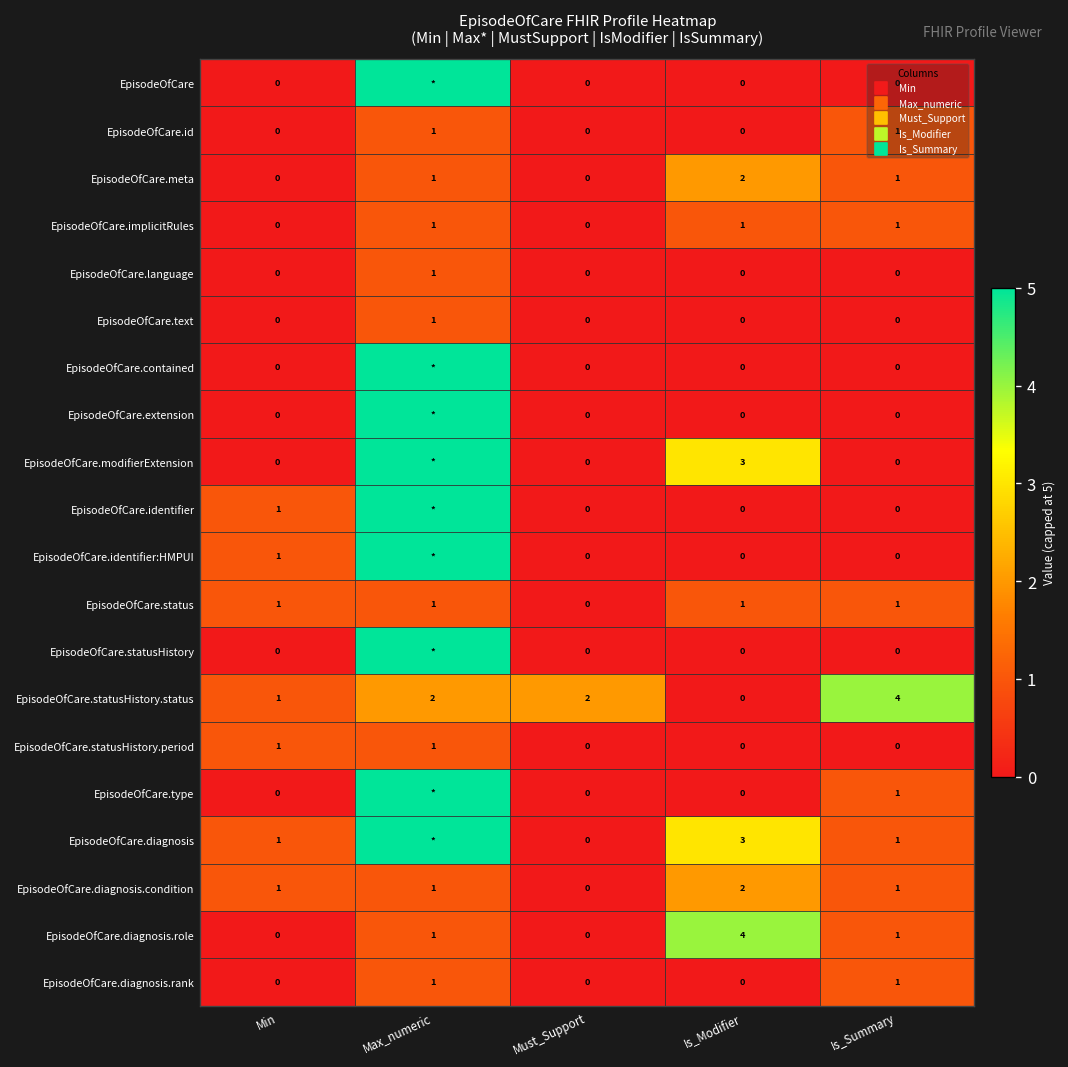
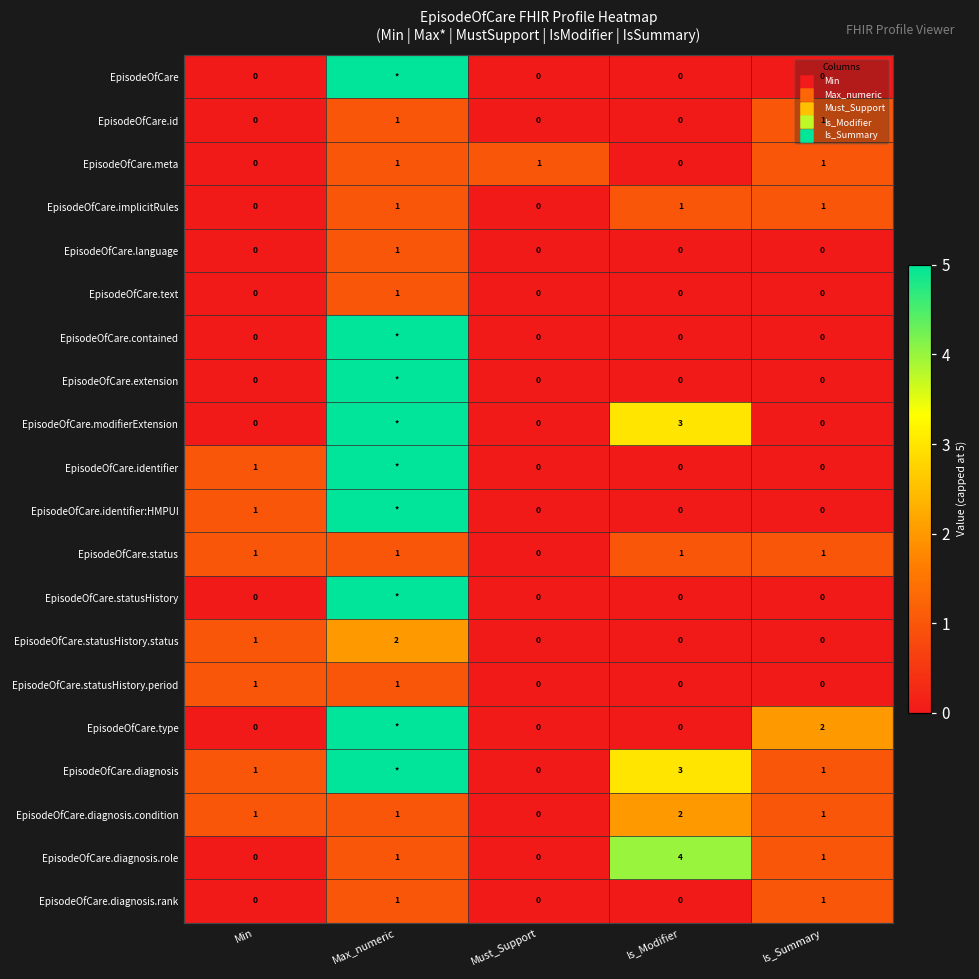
  {
    "EpisodeOfCare": {
      "Min": 0,
      "Must_Support": 0,
      "Is_Modifier": 0
    },
    "EpisodeOfCare.id": {
      "Min": 0,
      "Max_numeric": 1,
      "Must_Support": 0,
      "Is_Modifier": 0
    },
    "EpisodeOfCare.meta": {
      "Min": 0,
      "Max_numeric": 1,
-     "Must_Support": 0,
-     "Is_Modifier": 2,
+     "Must_Support": 1,
+     "Is_Modifier": 0,
      "Is_Summary": 1
    },
    "EpisodeOfCare.implicitRules": {
      "Min": 0,
      "Max_numeric": 1,
      "Must_Support": 0,
      "Is_Modifier": 1,
      "Is_Summary": 1
    },
    "EpisodeOfCare.language": {
      "Min": 0,
      "Max_numeric": 1,
      "Must_Support": 0,
      "Is_Modifier": 0,
      "Is_Summary": 0
    },
    "EpisodeOfCare.text": {
      "Min": 0,
      "Max_numeric": 1,
      "Must_Support": 0,
      "Is_Modifier": 0,
      "Is_Summary": 0
    },
    "EpisodeOfCare.contained": {
      "Min": 0,
      "Must_Support": 0,
      "Is_Modifier": 0,
      "Is_Summary": 0
    },
    "EpisodeOfCare.extension": {
      "Min": 0,
      "Must_Support": 0,
      "Is_Modifier": 0,
      "Is_Summary": 0
    },
    "EpisodeOfCare.modifierExtension": {
      "Min": 0,
      "Must_Support": 0,
      "Is_Modifier": 3,
      "Is_Summary": 0
    },
    "EpisodeOfCare.identifier": {
      "Min": 1,
      "Must_Support": 0,
      "Is_Modifier": 0,
      "Is_Summary": 0
    },
    "EpisodeOfCare.identifier:HMPUI": {
      "Min": 1,
      "Must_Support": 0,
      "Is_Modifier": 0,
      "Is_Summary": 0
    },
    "EpisodeOfCare.status": {
      "Min": 1,
      "Max_numeric": 1,
      "Must_Support": 0,
      "Is_Modifier": 1,
      "Is_Summary": 1
    },
    "EpisodeOfCare.statusHistory": {
      "Min": 0,
      "Must_Support": 0,
      "Is_Modifier": 0,
      "Is_Summary": 0
    },
    "EpisodeOfCare.statusHistory.status": {
      "Min": 1,
      "Max_numeric": 2,
-     "Must_Support": 2,
+     "Must_Support": 0,
      "Is_Modifier": 0,
-     "Is_Summary": 4
+     "Is_Summary": 0
    },
    "EpisodeOfCare.statusHistory.period": {
      "Min": 1,
      "Max_numeric": 1,
      "Must_Support": 0,
      "Is_Modifier": 0,
      "Is_Summary": 0
    },
    "EpisodeOfCare.type": {
      "Min": 0,
      "Must_Support": 0,
      "Is_Modifier": 0,
-     "Is_Summary": 1
+     "Is_Summary": 2
    },
    "EpisodeOfCare.diagnosis": {
      "Min": 1,
      "Must_Support": 0,
      "Is_Modifier": 3,
      "Is_Summary": 1
    },
    "EpisodeOfCare.diagnosis.condition": {
      "Min": 1,
      "Max_numeric": 1,
      "Must_Support": 0,
      "Is_Modifier": 2,
      "Is_Summary": 1
    },
    "EpisodeOfCare.diagnosis.role": {
      "Min": 0,
      "Max_numeric": 1,
      "Must_Support": 0,
      "Is_Modifier": 4,
      "Is_Summary": 1
    },
    "EpisodeOfCare.diagnosis.rank": {
      "Min": 0,
      "Max_numeric": 1,
      "Must_Support": 0,
      "Is_Modifier": 0,
      "Is_Summary": 1
    }
  }
